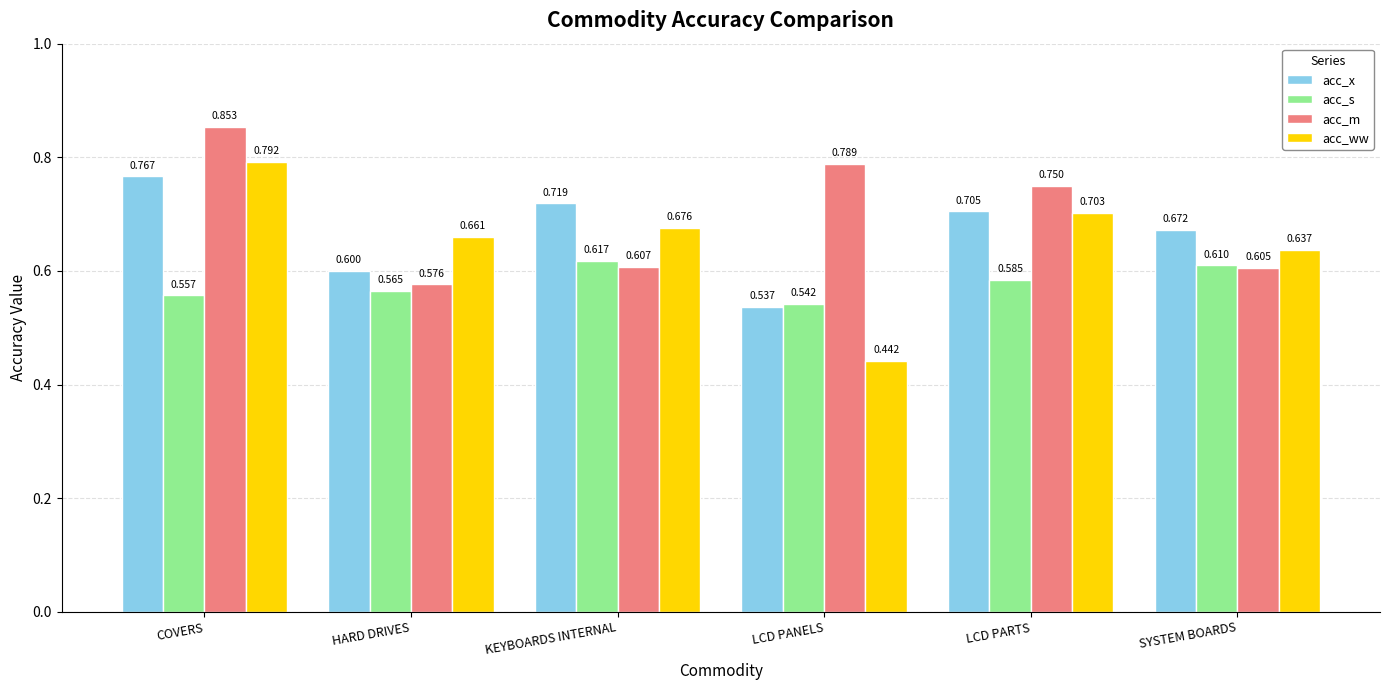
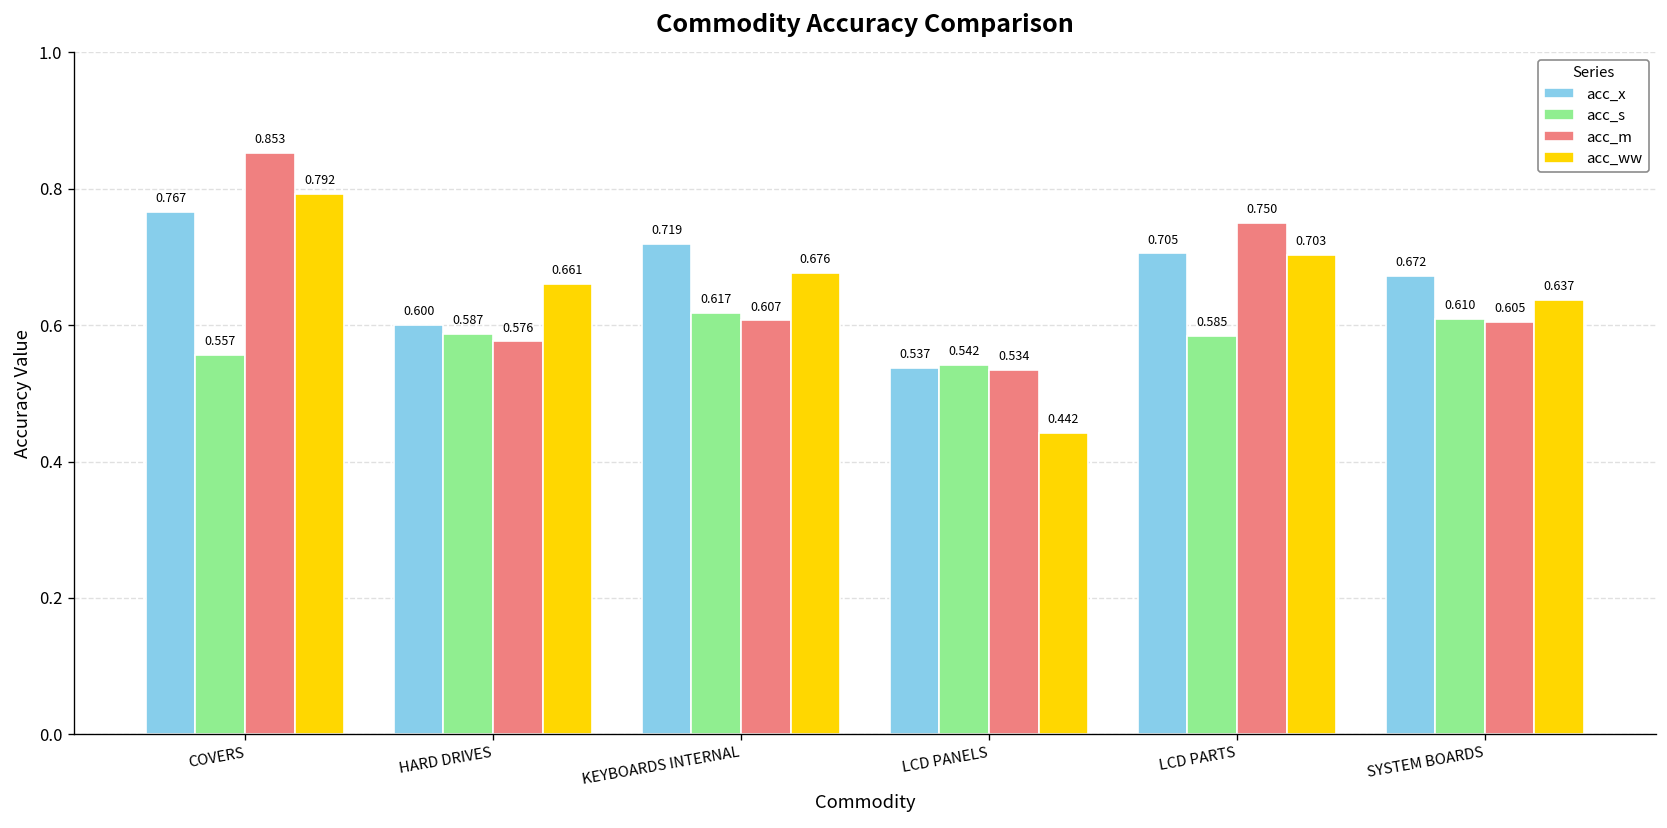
  {
    "acc_x": {
      "COVERS": 0.767,
      "HARD DRIVES": 0.600,
      "KEYBOARDS INTERNAL": 0.719,
      "LCD PANELS": 0.537,
      "LCD PARTS": 0.705,
      "SYSTEM BOARDS": 0.672
    },
    "acc_s": {
      "COVERS": 0.557,
-     "HARD DRIVES": 0.565,
+     "HARD DRIVES": 0.587,
      "KEYBOARDS INTERNAL": 0.617,
      "LCD PANELS": 0.542,
      "LCD PARTS": 0.585,
      "SYSTEM BOARDS": 0.610
    },
    "acc_m": {
      "COVERS": 0.853,
      "HARD DRIVES": 0.576,
      "KEYBOARDS INTERNAL": 0.607,
-     "LCD PANELS": 0.789,
+     "LCD PANELS": 0.534,
      "LCD PARTS": 0.750,
      "SYSTEM BOARDS": 0.605
    },
    "acc_ww": {
      "COVERS": 0.792,
      "HARD DRIVES": 0.661,
      "KEYBOARDS INTERNAL": 0.676,
      "LCD PANELS": 0.442,
      "LCD PARTS": 0.703,
      "SYSTEM BOARDS": 0.637
    }
  }
